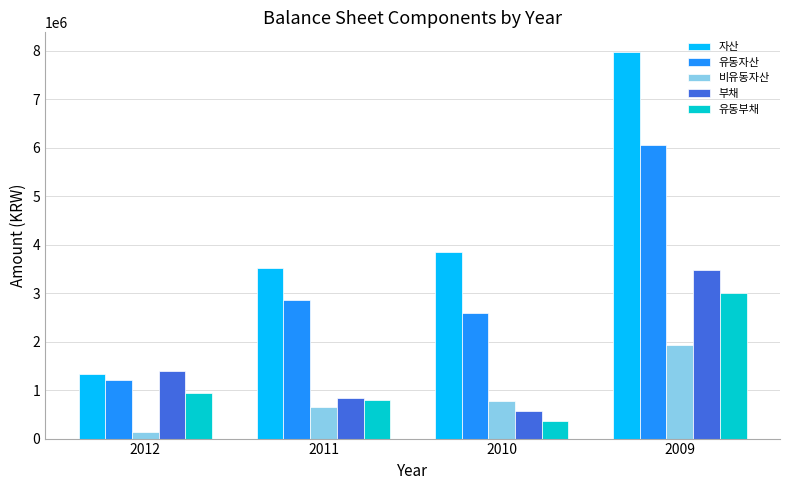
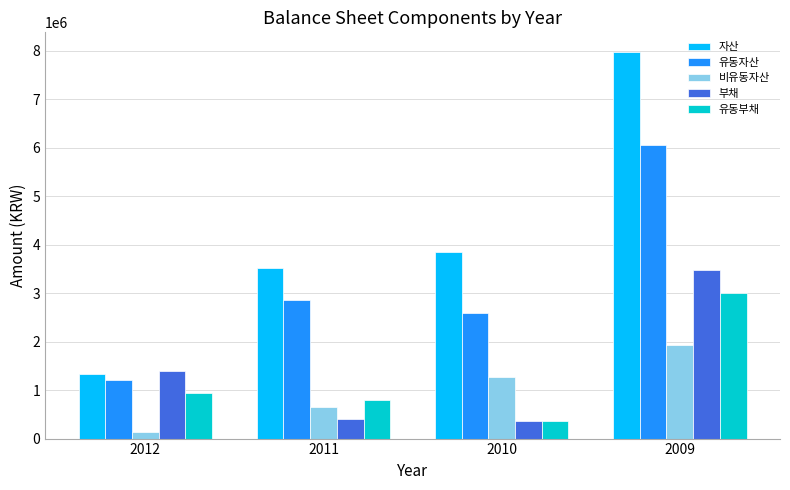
  {
    "비유동자산": {
      "2012": 100000,
      "2011": 600000,
-     "2010": 800000,
+     "2010": 1300000,
      "2009": 1900000
    },
    "부채": {
      "2012": 1400000,
-     "2011": 800000,
-     "2010": 600000,
+     "2011": 400000,
+     "2010": 400000,
      "2009": 3500000
    }
  }
